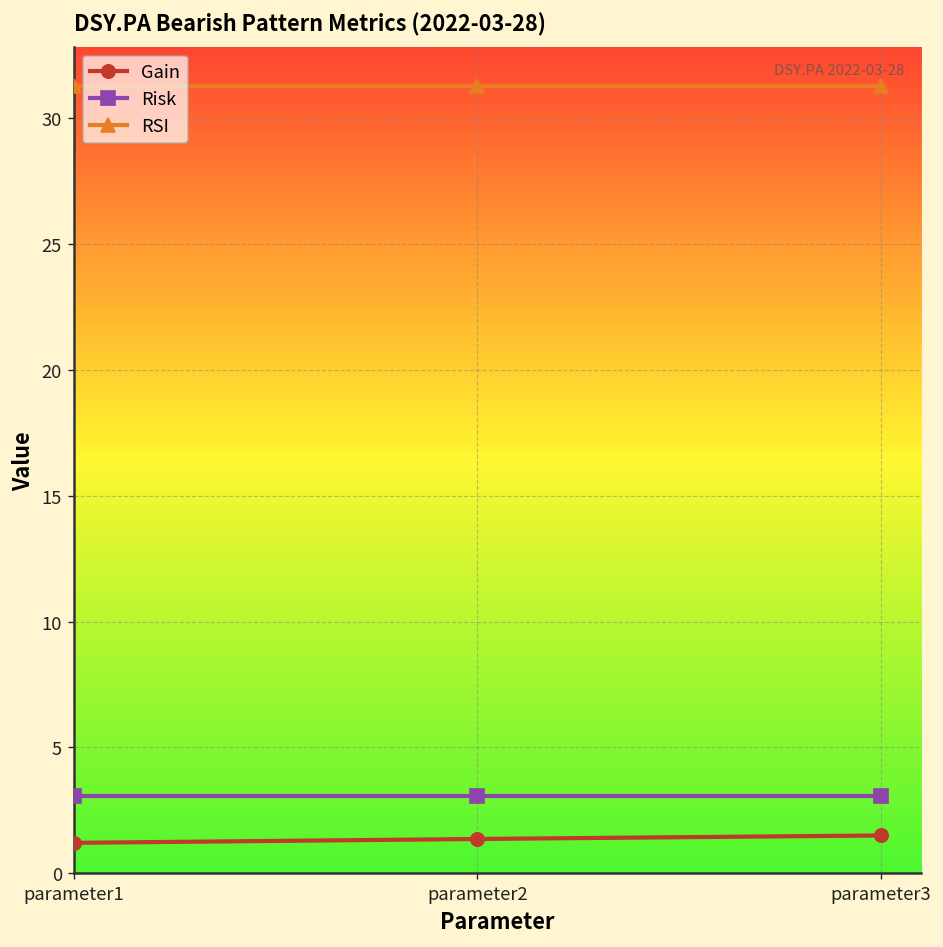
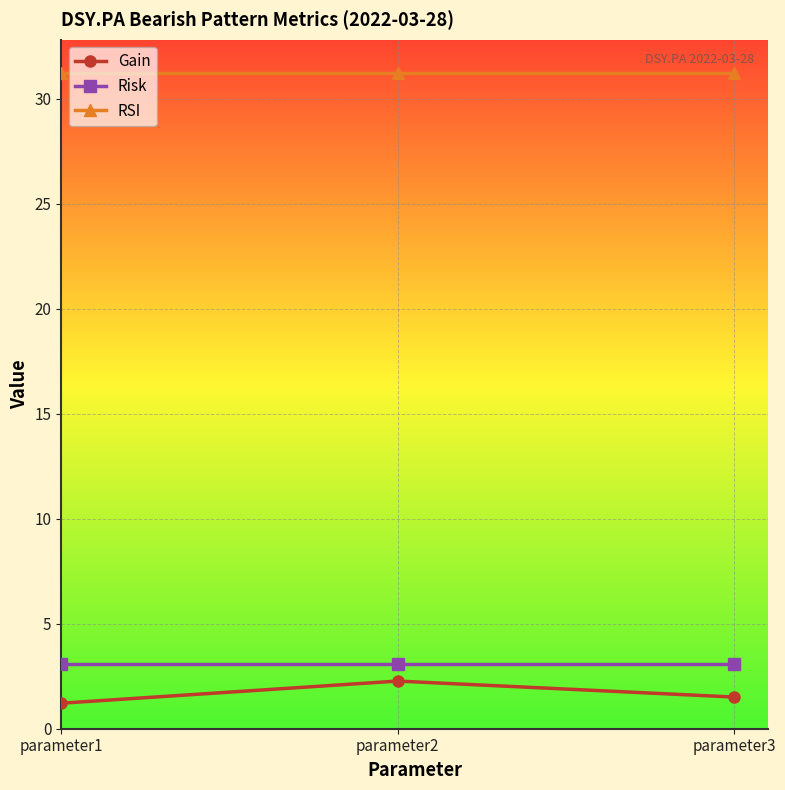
  {
    "Gain": {
      "parameter1": 1.2,
-     "parameter2": 1.4,
+     "parameter2": 2.3,
      "parameter3": 1.5
    },
    "Risk": {
      "parameter1": 3.1,
      "parameter2": 3.1,
      "parameter3": 3.1
    },
    "RSI": {
      "parameter1": 31.3,
      "parameter2": 31.3
    }
  }
